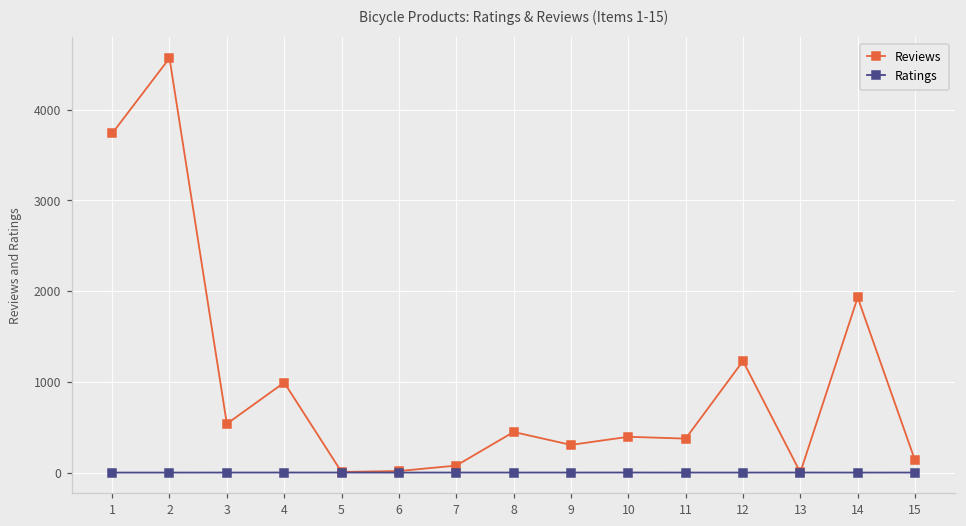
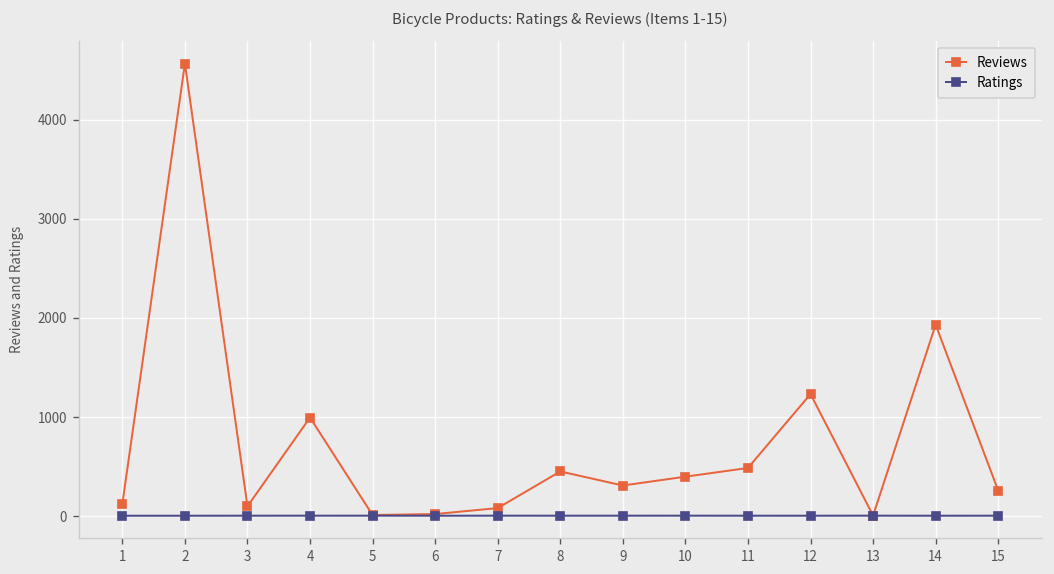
  {
    "Reviews": {
-     "1": 3700,
+     "1": 100,
      "2": 4600,
-     "3": 500,
+     "3": 100,
      "4": 1000,
      "7": 100,
      "8": 500,
      "9": 300,
      "10": 400,
-     "11": 400,
+     "11": 500,
      "12": 1200,
      "14": 1900,
-     "15": 100
+     "15": 300
    },
    "Ratings": {
      "1": 0,
      "2": 0,
      "3": 0,
      "4": 0,
      "7": 0,
      "8": 0,
      "9": 0,
      "10": 0,
      "11": 0,
      "12": 0,
      "14": 0,
      "15": 0
    }
  }
